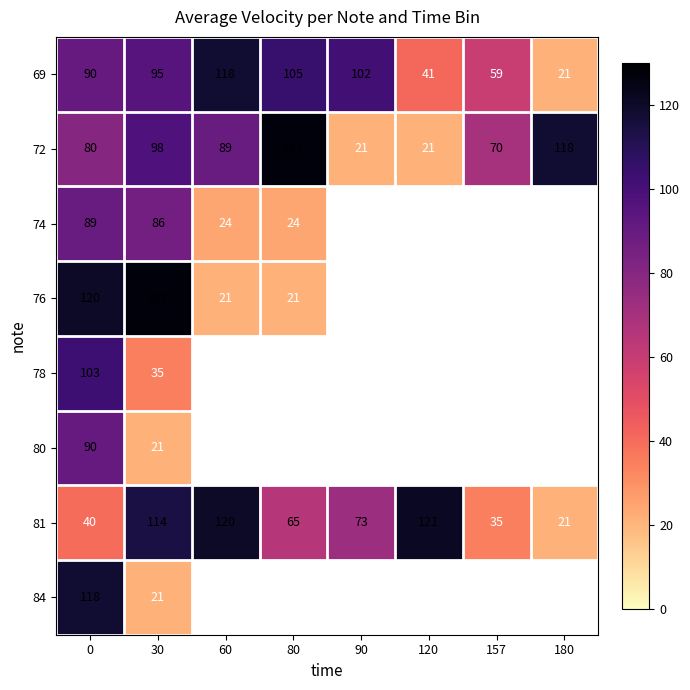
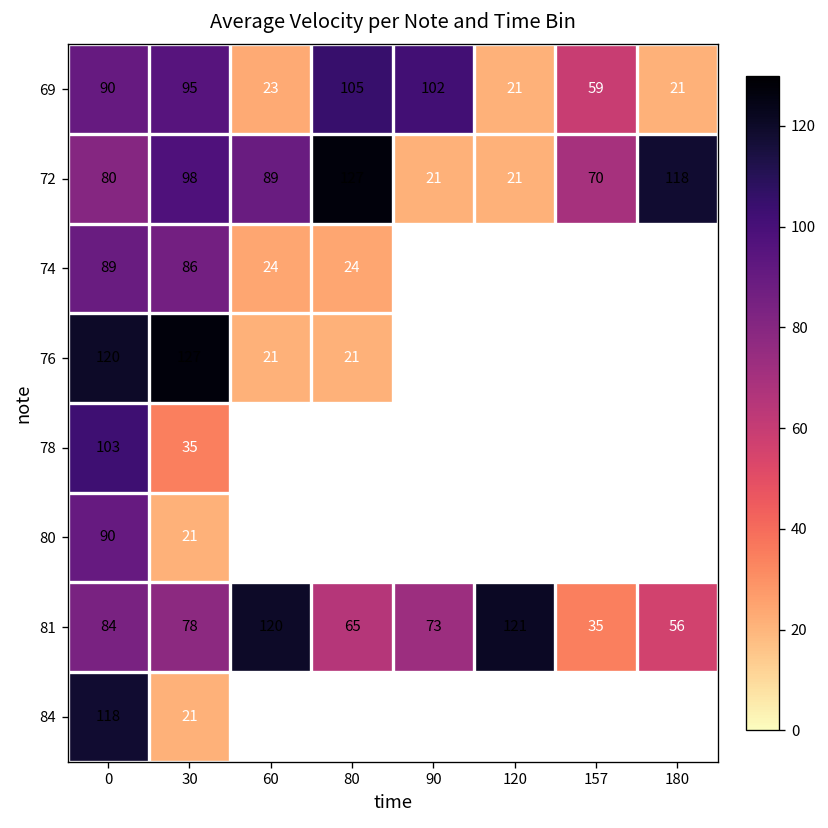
  {
    "69": {
      "0": 90,
      "30": 95,
-     "60": 118,
+     "60": 23,
      "80": 105,
      "90": 102,
-     "120": 41,
+     "120": 21,
      "157": 59,
      "180": 21
    },
    "72": {
      "0": 80,
      "30": 98,
      "60": 89,
      "90": 21,
      "120": 21,
      "157": 70,
      "180": 118
    },
    "74": {
      "0": 89,
      "30": 86,
      "60": 24,
      "80": 24
    },
    "76": {
      "60": 21,
      "80": 21
    },
    "78": {
      "0": 103,
      "30": 35
    },
    "80": {
      "0": 90,
      "30": 21
    },
    "81": {
-     "0": 40,
-     "30": 114,
+     "0": 84,
+     "30": 78,
      "80": 65,
      "90": 73,
      "157": 35,
-     "180": 21
+     "180": 56
    },
    "84": {
      "0": 118,
      "30": 21
    }
  }
